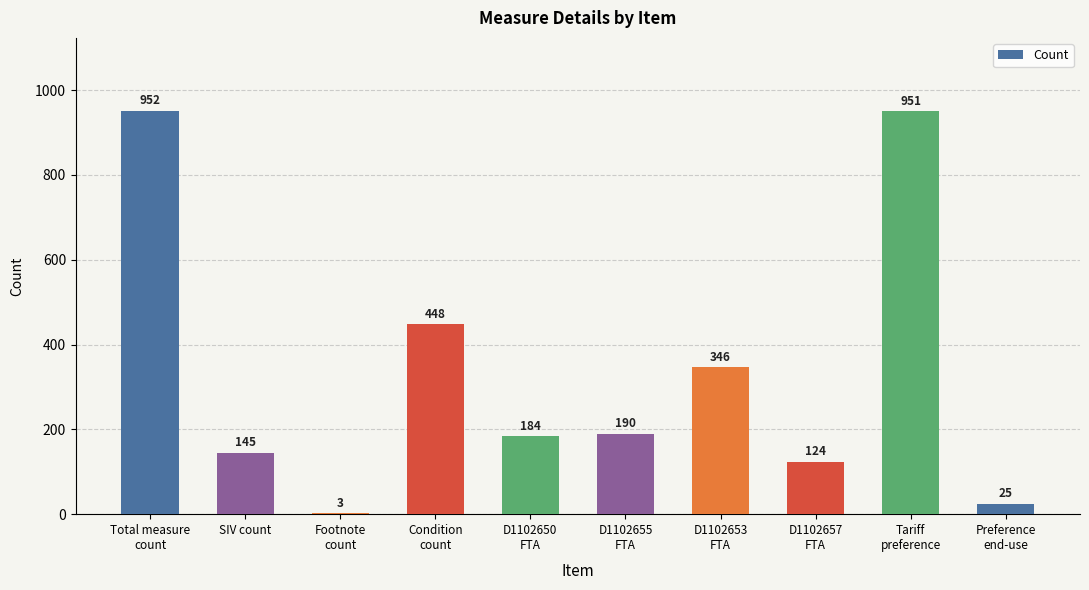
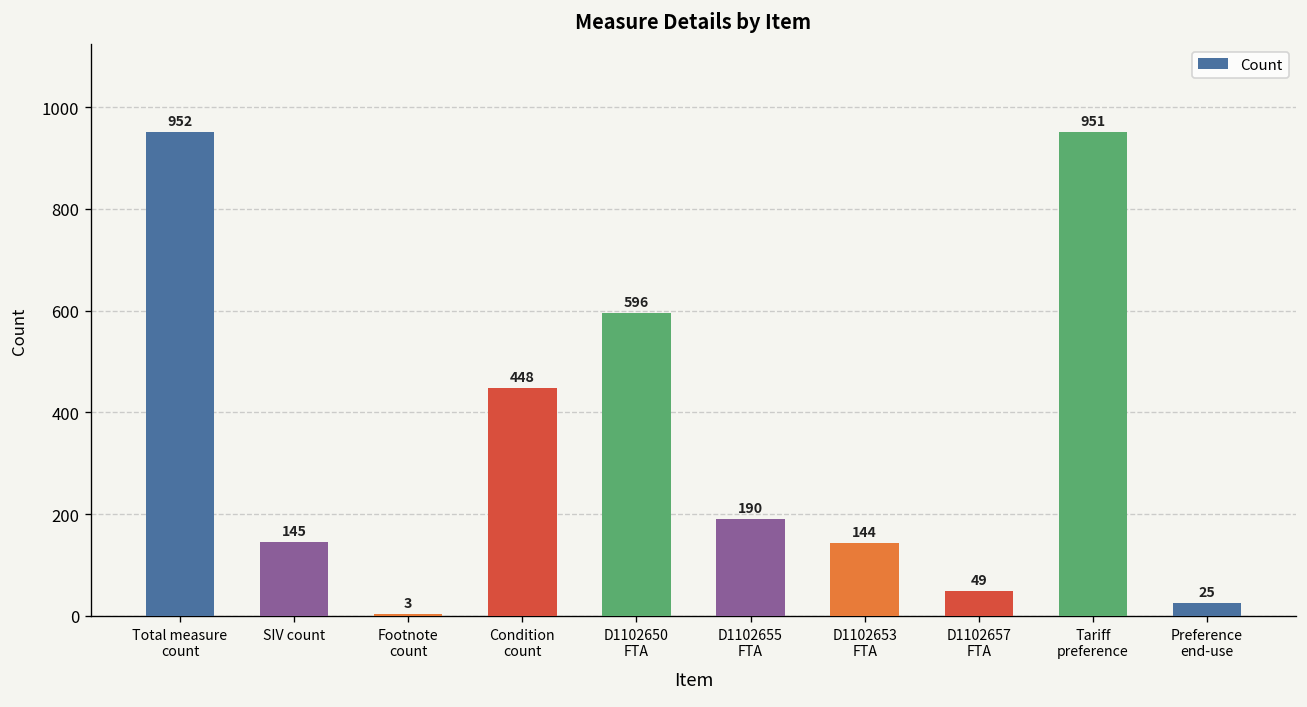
  {
    "Total measure count": 952,
    "SIV count": 145,
    "Footnote count": 3,
    "Condition count": 448,
-   "D1102650 FTA": 184,
+   "D1102650 FTA": 596,
    "D1102655 FTA": 190,
-   "D1102653 FTA": 346,
-   "D1102657 FTA": 124,
+   "D1102653 FTA": 144,
+   "D1102657 FTA": 49,
    "Tariff preference": 951,
    "Preference end-use": 25
  }
